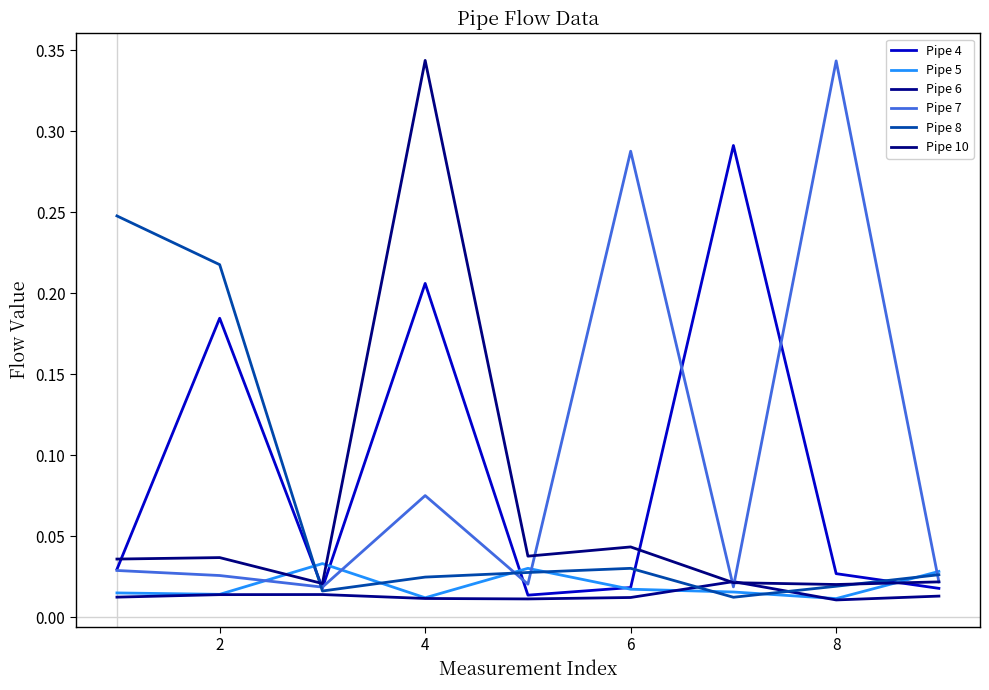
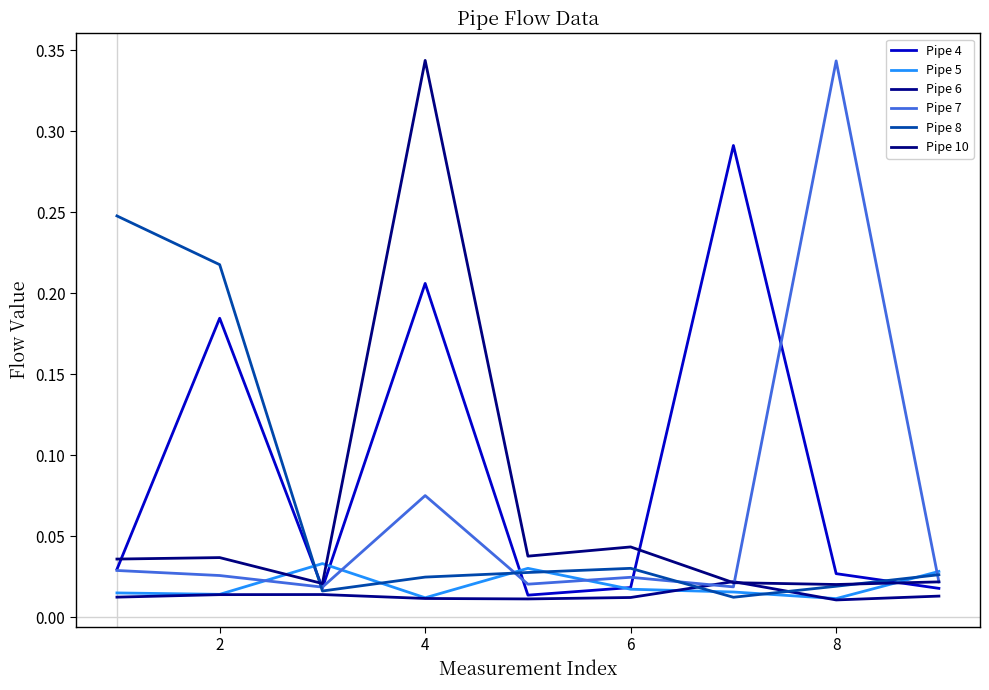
  {
    "Pipe 4": {
      "2": 0.185,
      "4": 0.206,
      "8": 0.027
    },
    "Pipe 7": {
      "2": 0.026,
      "4": 0.075,
-     "6": 0.288,
+     "6": 0.025,
      "8": 0.343
    },
    "Pipe 8": {
      "2": 0.218,
      "4": 0.025,
      "6": 0.030
    }
  }
